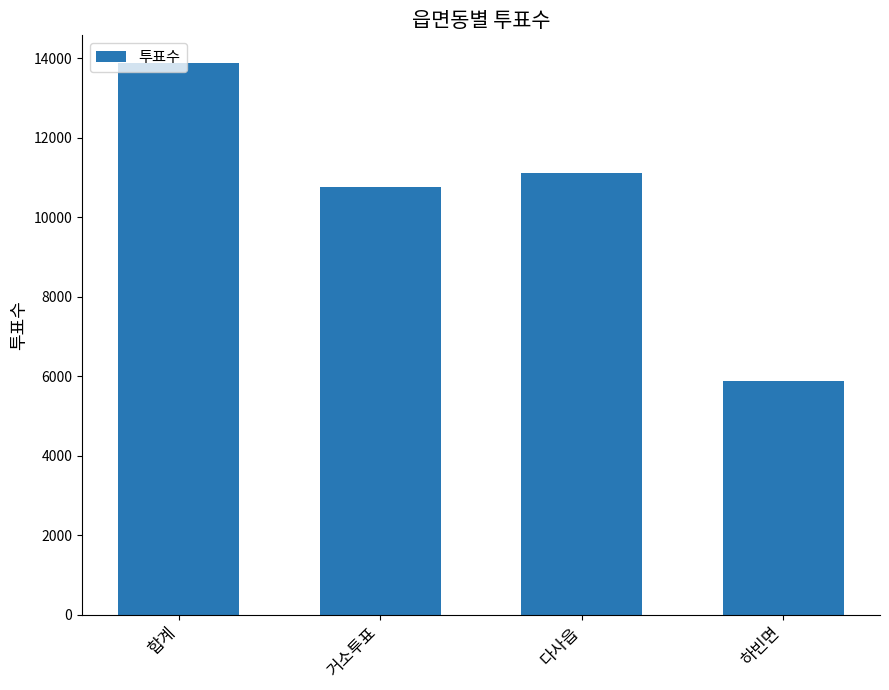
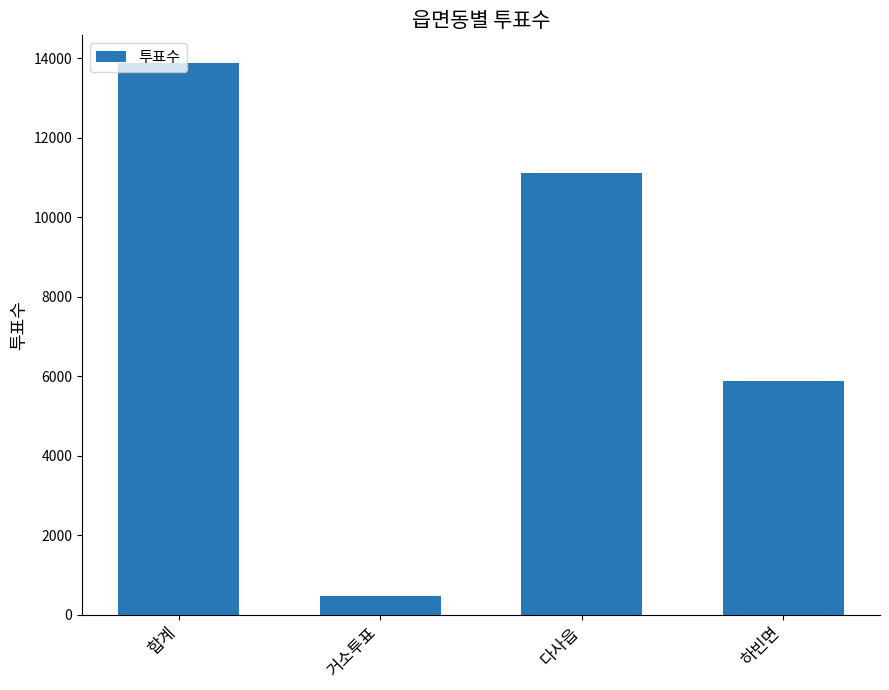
  {
-   "거소투표": 10800,
+   "거소투표": 500,
    "다사읍": 11100,
    "하빈면": 5900
  }
